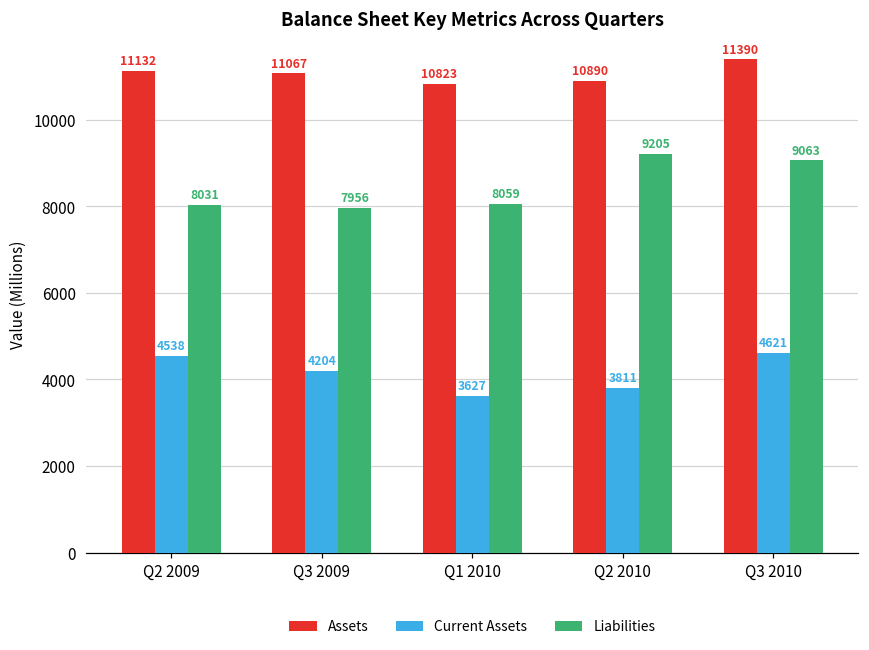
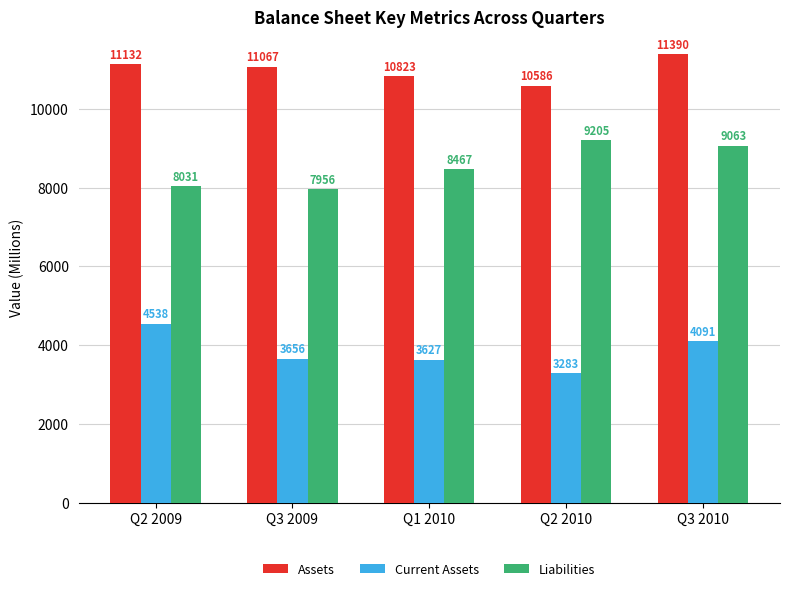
  {
    "Assets": {
      "Q2 2009": 11132,
      "Q3 2009": 11067,
      "Q1 2010": 10823,
-     "Q2 2010": 10890,
+     "Q2 2010": 10586,
      "Q3 2010": 11390
    },
    "Current Assets": {
      "Q2 2009": 4538,
-     "Q3 2009": 4204,
+     "Q3 2009": 3656,
      "Q1 2010": 3627,
-     "Q2 2010": 3811,
-     "Q3 2010": 4621
+     "Q2 2010": 3283,
+     "Q3 2010": 4091
    },
    "Liabilities": {
      "Q2 2009": 8031,
      "Q3 2009": 7956,
-     "Q1 2010": 8059,
+     "Q1 2010": 8467,
      "Q2 2010": 9205,
      "Q3 2010": 9063
    }
  }
